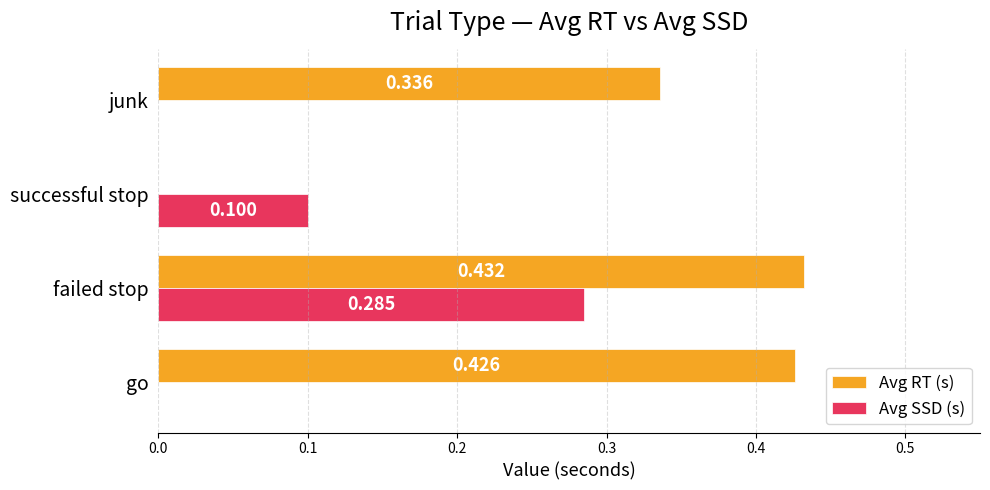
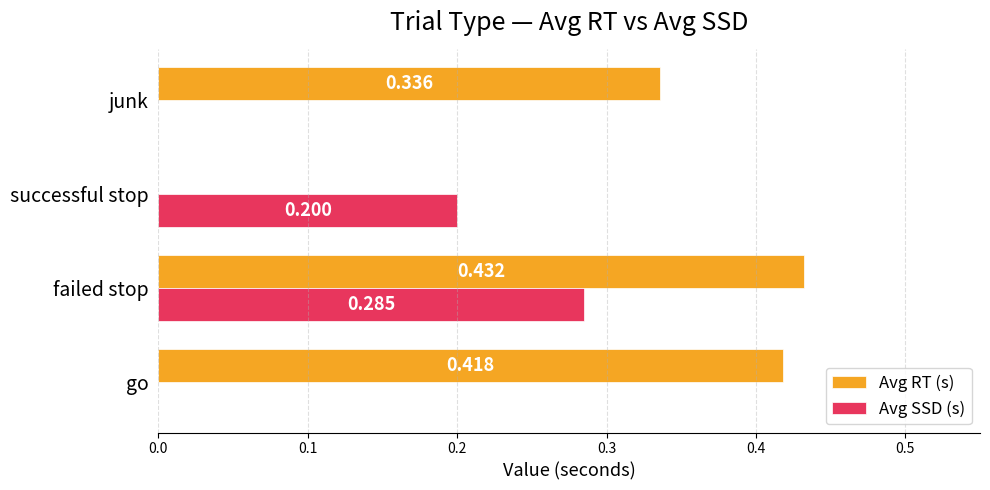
  {
    "Avg RT (s)": {
      "junk": 0.336,
      "failed stop": 0.432,
-     "go": 0.426
+     "go": 0.418
    },
    "Avg SSD (s)": {
-     "successful stop": 0.100,
+     "successful stop": 0.200,
      "failed stop": 0.285
    }
  }
